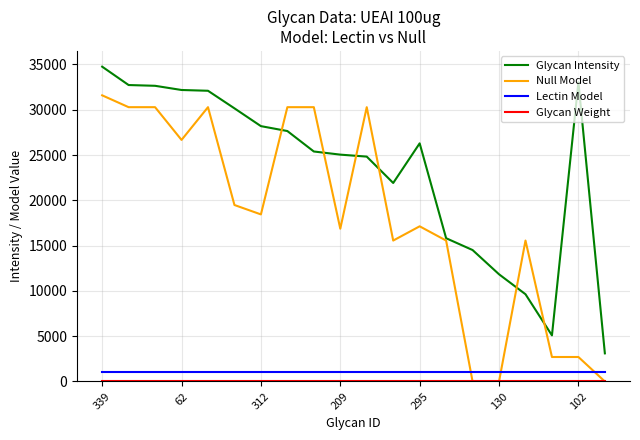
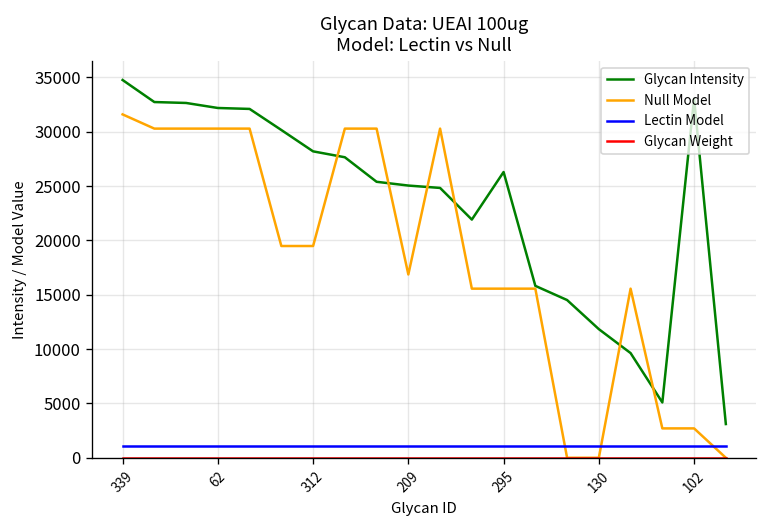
  {
    "Glycan Intensity": {
      "339": 35000,
      "62": 32000,
      "312": 28000,
      "209": 25000,
      "295": 26000,
      "130": 12000
    },
    "Null Model": {
      "339": 32000,
-     "62": 27000,
-     "312": 18000,
+     "62": 30000,
+     "312": 19000,
      "209": 17000,
-     "295": 17000,
+     "295": 16000,
      "102": 3000
    },
    "Lectin Model": {
      "339": 1000,
      "62": 1000,
      "312": 1000,
      "209": 1000,
      "295": 1000,
      "130": 1000,
      "102": 1000
    },
    "Glycan Weight": {
      "339": 0,
      "62": 0,
      "312": 0,
      "209": 0,
      "295": 0,
      "102": 0
    }
  }
